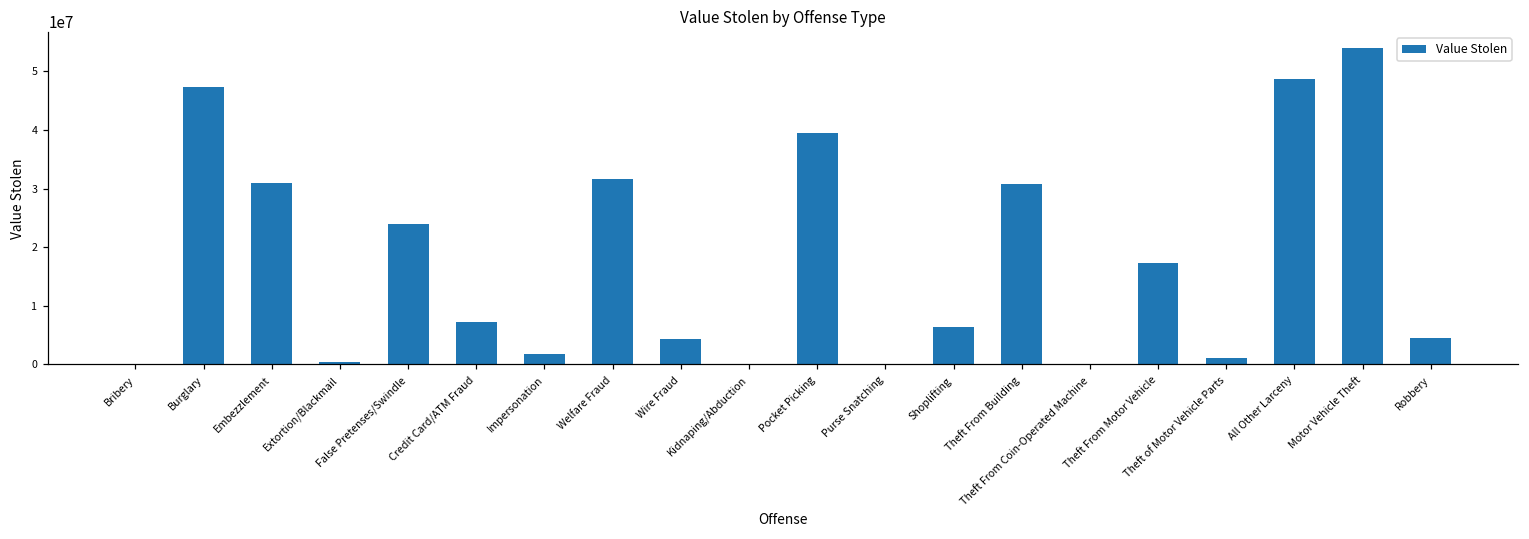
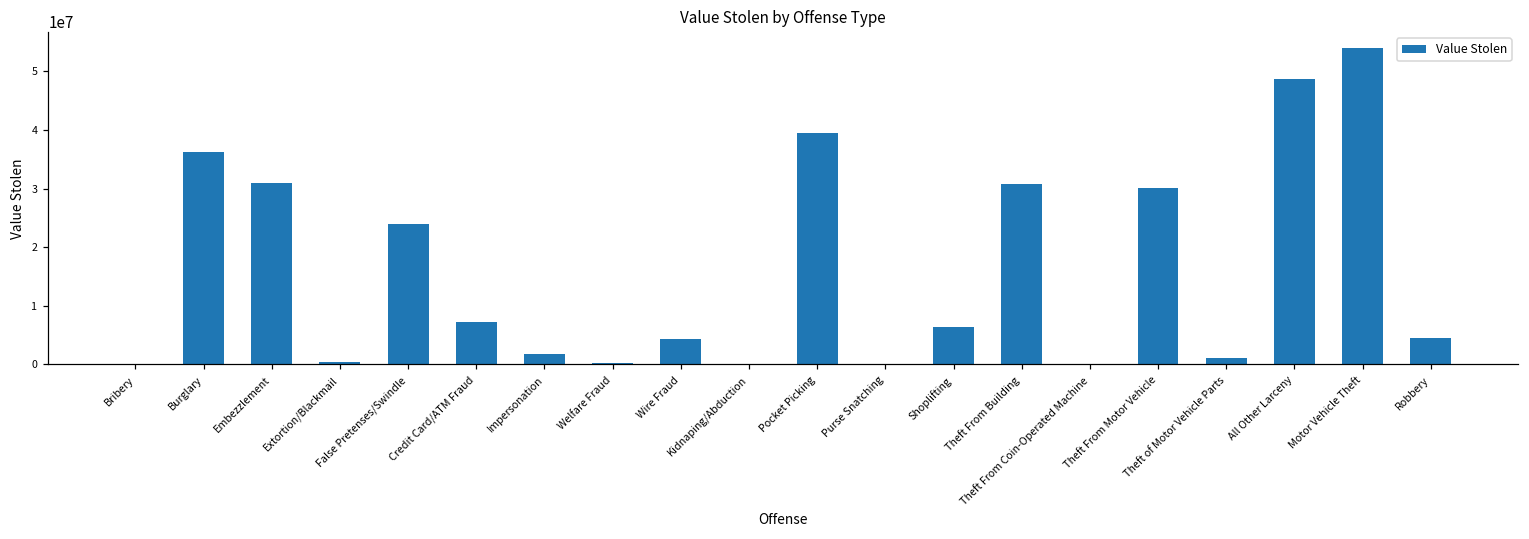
  {
    "Bribery": 0,
-   "Burglary": 47000000,
+   "Burglary": 36000000,
    "Embezzlement": 31000000,
    "False Pretenses/Swindle": 24000000,
    "Credit Card/ATM Fraud": 7000000,
    "Impersonation": 2000000,
-   "Welfare Fraud": 32000000,
+   "Welfare Fraud": 0,
    "Wire Fraud": 4000000,
    "Pocket Picking": 40000000,
    "Shoplifting": 6000000,
    "Theft From Building": 31000000,
-   "Theft From Motor Vehicle": 17000000,
+   "Theft From Motor Vehicle": 30000000,
    "Theft of Motor Vehicle Parts": 1000000,
    "All Other Larceny": 49000000,
    "Motor Vehicle Theft": 54000000,
    "Robbery": 4000000
  }
